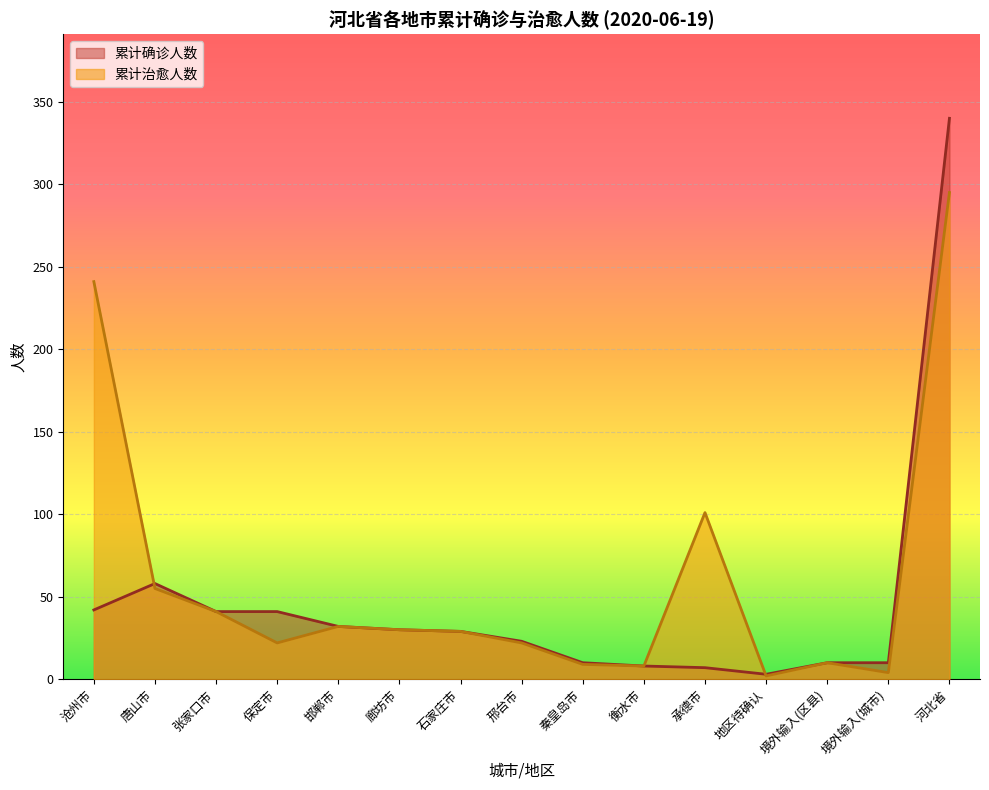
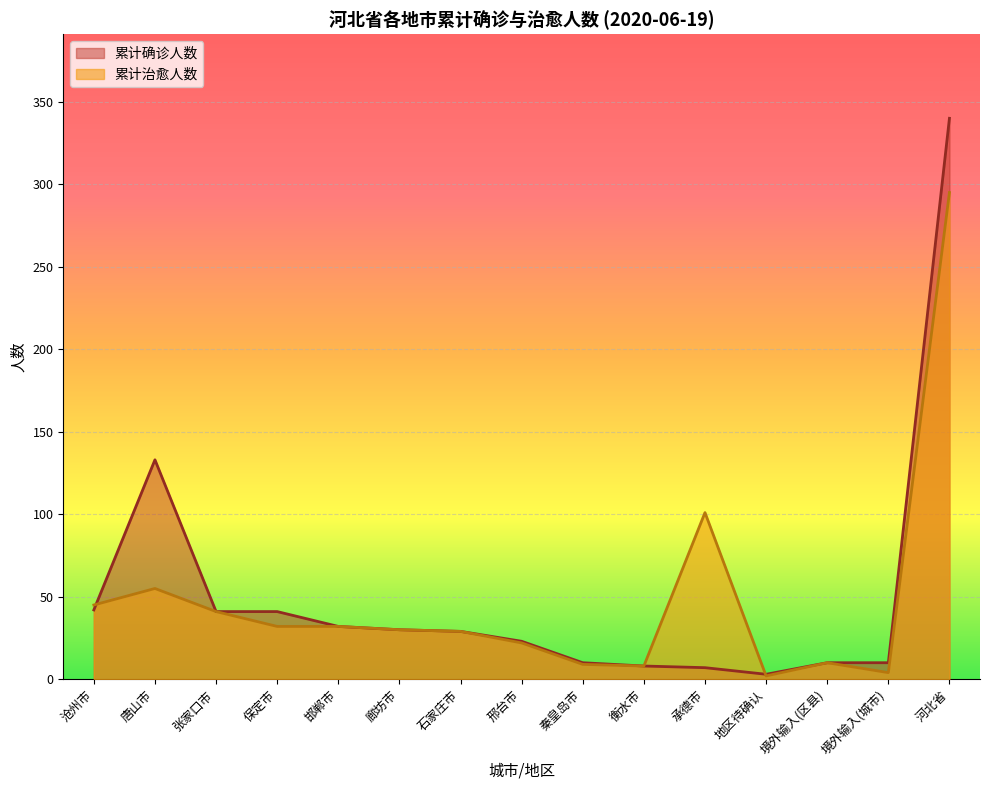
  {
    "累计确诊人数": {
      "沧州市": 42,
-     "唐山市": 58,
+     "唐山市": 133,
      "保定市": 41,
      "承德市": 7,
      "境外输入(城市)": 10,
      "河北省": 340
    },
    "累计治愈人数": {
-     "沧州市": 241,
+     "沧州市": 45,
      "唐山市": 55,
-     "保定市": 22,
+     "保定市": 32,
      "承德市": 101,
      "境外输入(城市)": 4,
      "河北省": 295
    }
  }
